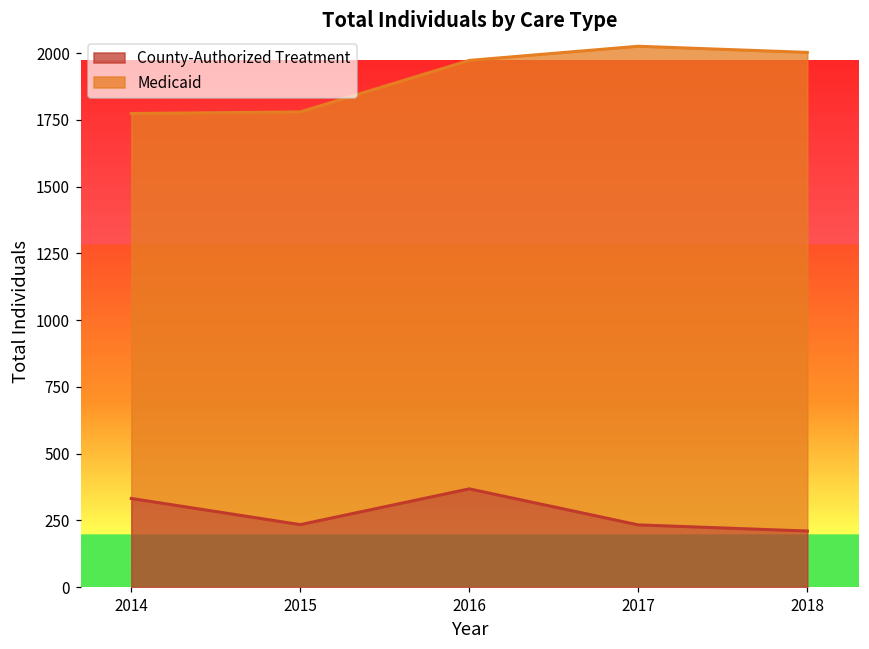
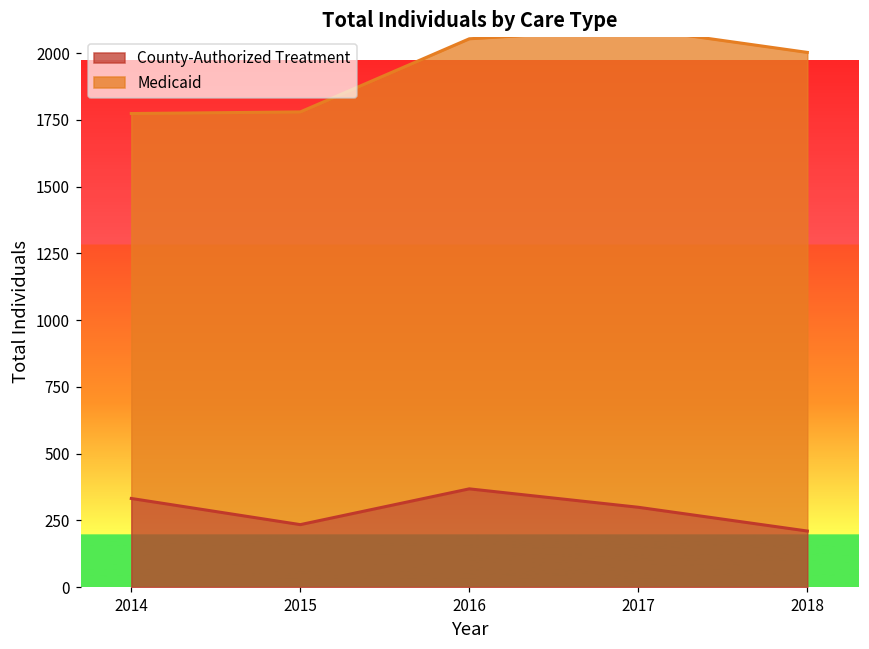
  {
    "County-Authorized Treatment": {
      "2014": 330,
      "2015": 230,
      "2016": 370,
-     "2017": 230,
+     "2017": 300,
      "2018": 210
    },
    "Medicaid": {
      "2014": 1440,
      "2015": 1550,
-     "2016": 1610,
+     "2016": 1690,
      "2018": 1790
    }
  }
